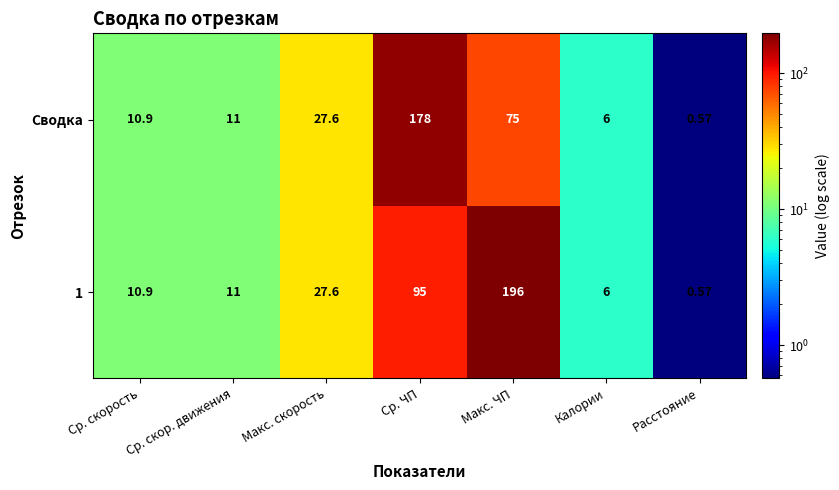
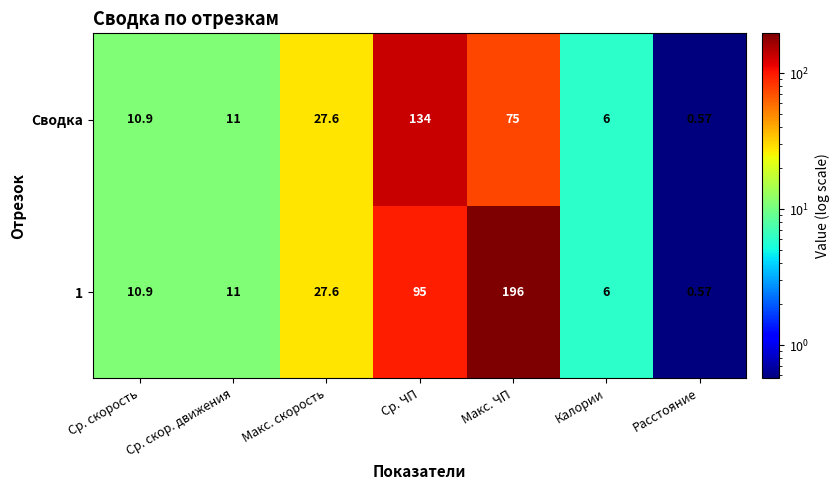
  {
    "Сводка": {
      "Ср. скорость": 10.9,
      "Ср. скор. движения": 11,
      "Макс. скорость": 27.6,
-     "Ср. ЧП": 178,
+     "Ср. ЧП": 134,
      "Макс. ЧП": 75,
      "Калории": 6,
      "Расстояние": 0.57
    },
    "1": {
      "Ср. скорость": 10.9,
      "Ср. скор. движения": 11,
      "Макс. скорость": 27.6,
      "Ср. ЧП": 95,
      "Макс. ЧП": 196,
      "Калории": 6,
      "Расстояние": 0.57
    }
  }
